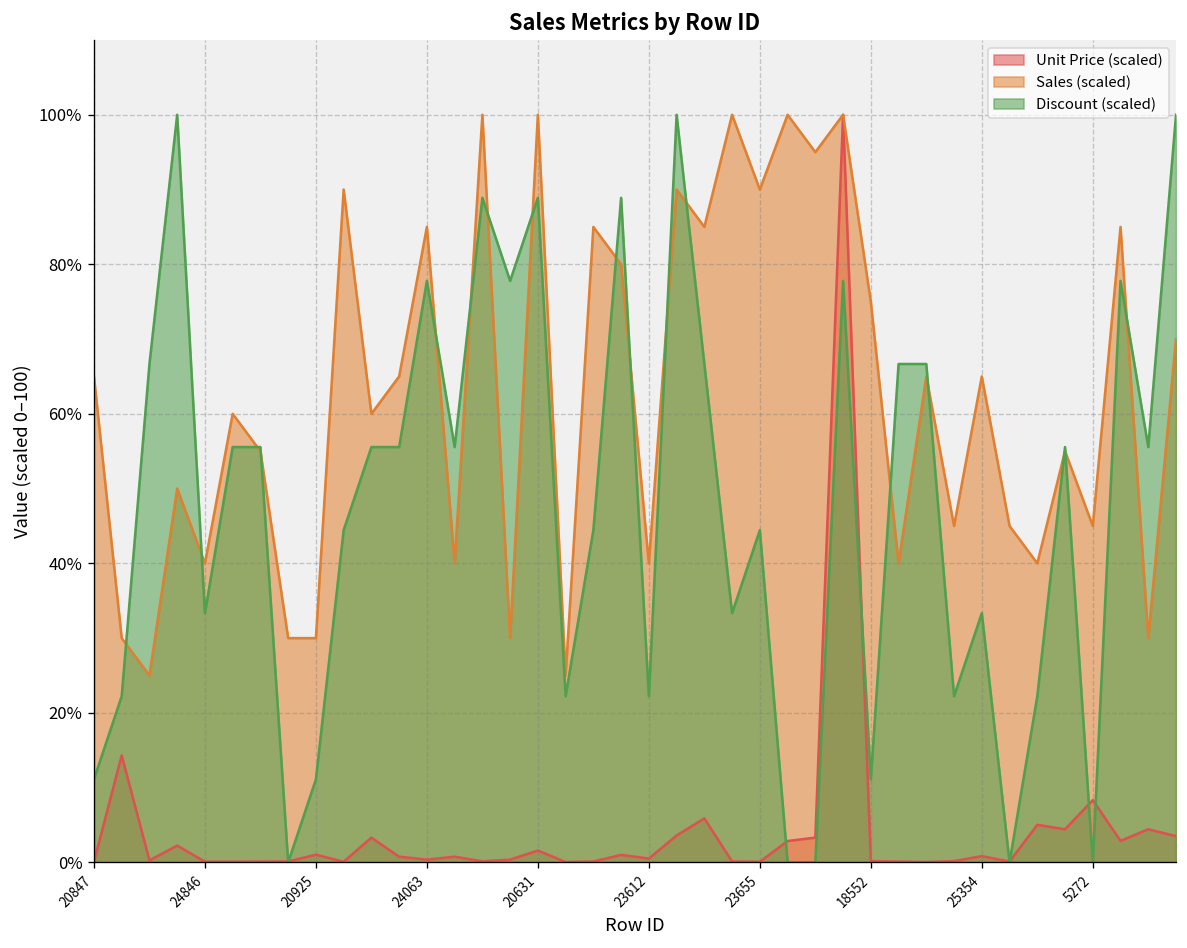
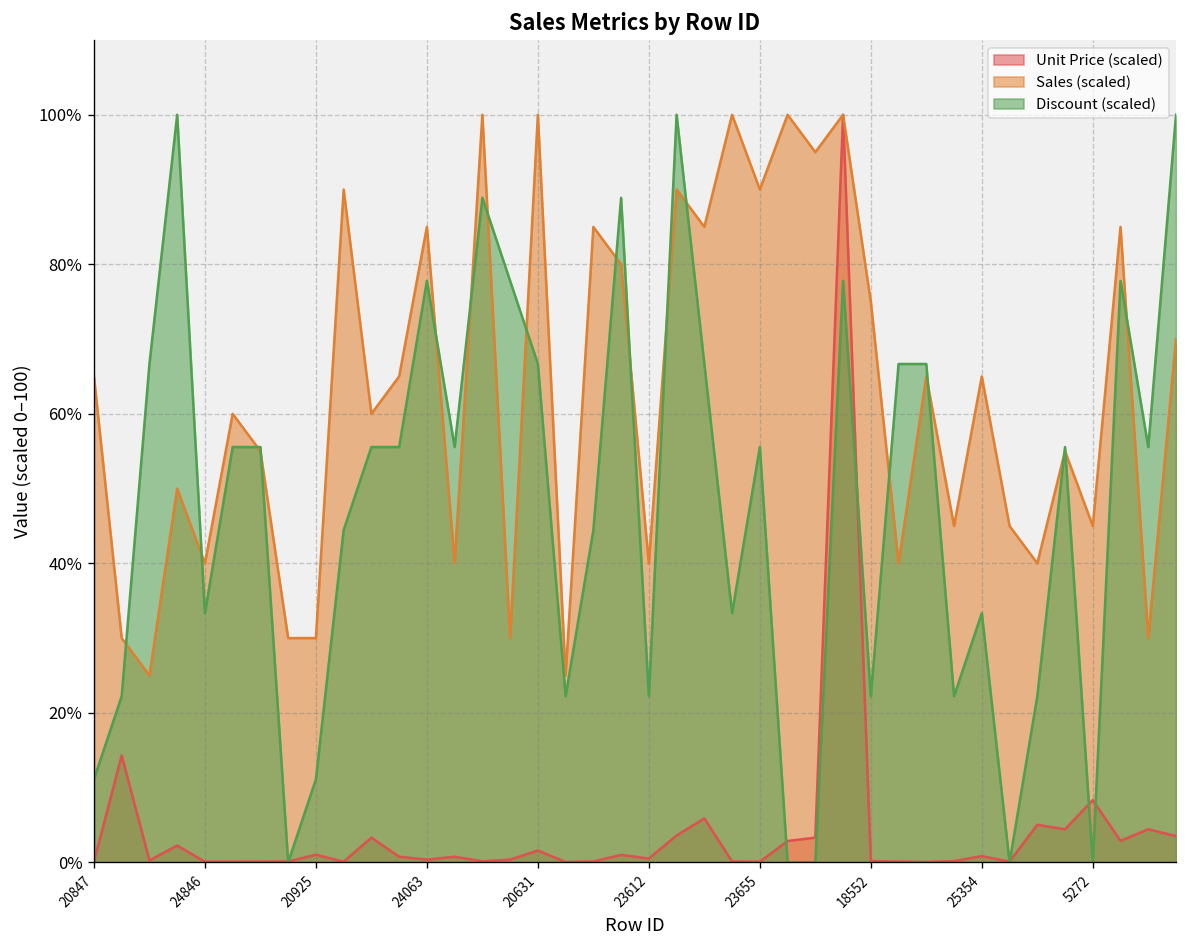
  {
    "Discount (scaled)": {
      "20847": "11%",
      "24846": "33%",
      "20925": "11%",
      "24063": "78%",
-     "20631": "89%",
+     "20631": "67%",
      "23612": "22%",
-     "23655": "44%",
-     "18552": "11%",
+     "23655": "56%",
+     "18552": "22%",
      "25354": "33%",
      "5272": "0%"
    }
  }
